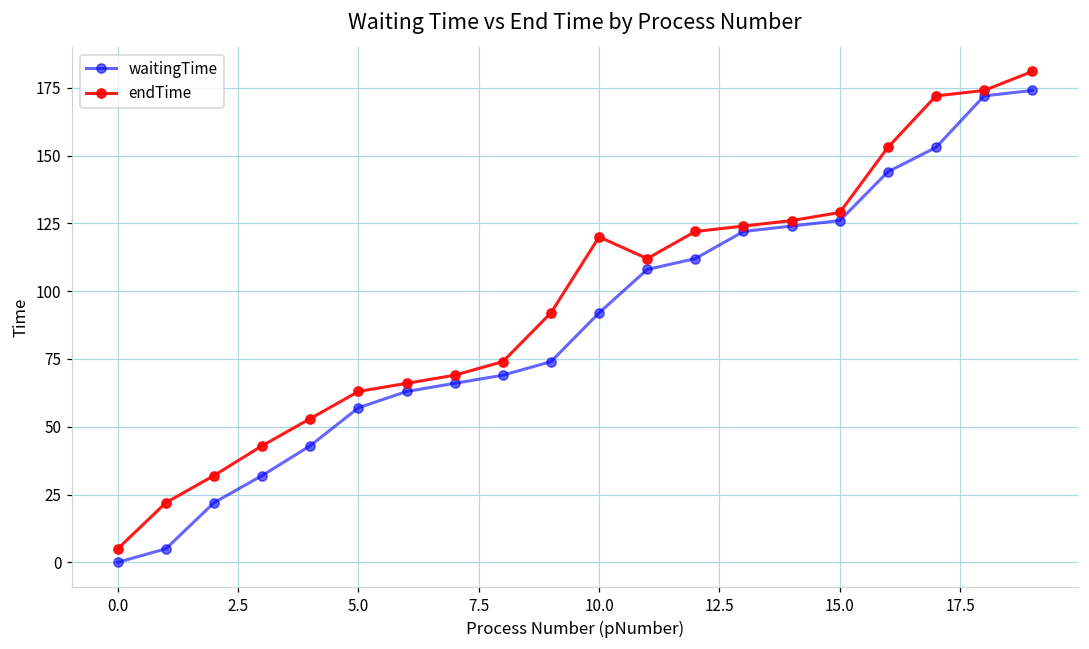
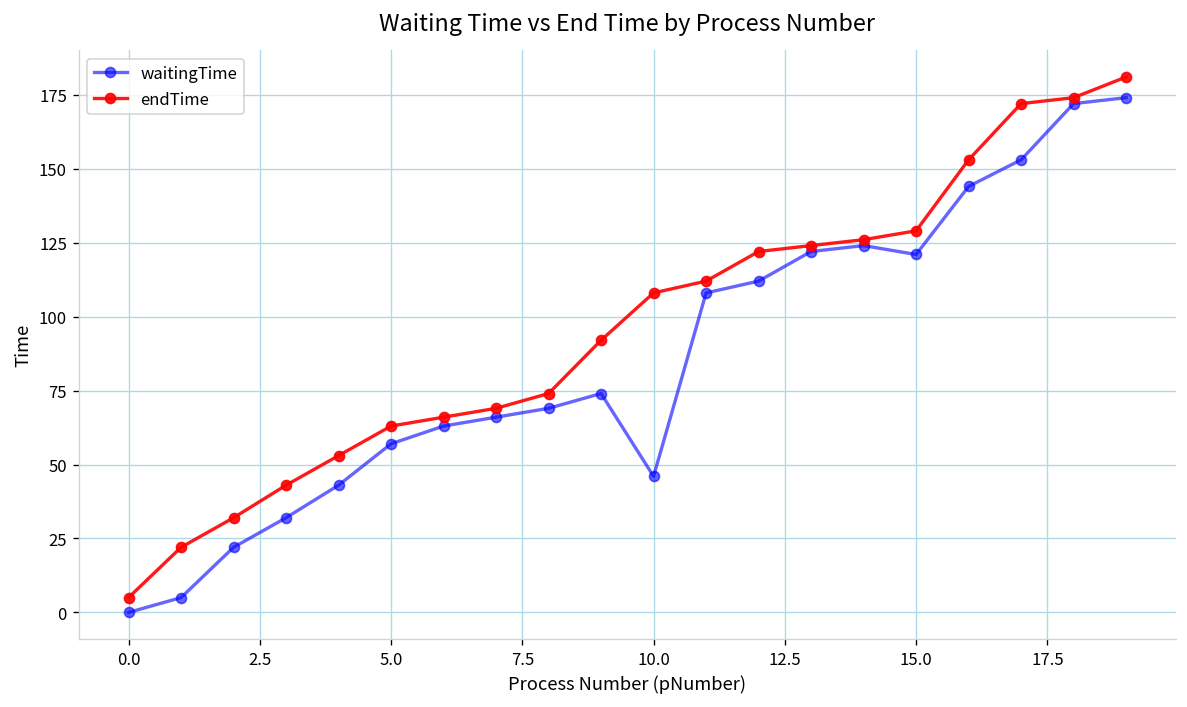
  {
    "waitingTime": {
      "0.0": 0,
      "5.0": 57,
-     "10.0": 92,
-     "15.0": 126
+     "10.0": 46,
+     "15.0": 121
    },
    "endTime": {
      "0.0": 5,
      "5.0": 63,
-     "10.0": 120,
+     "10.0": 108,
      "15.0": 129
    }
  }
